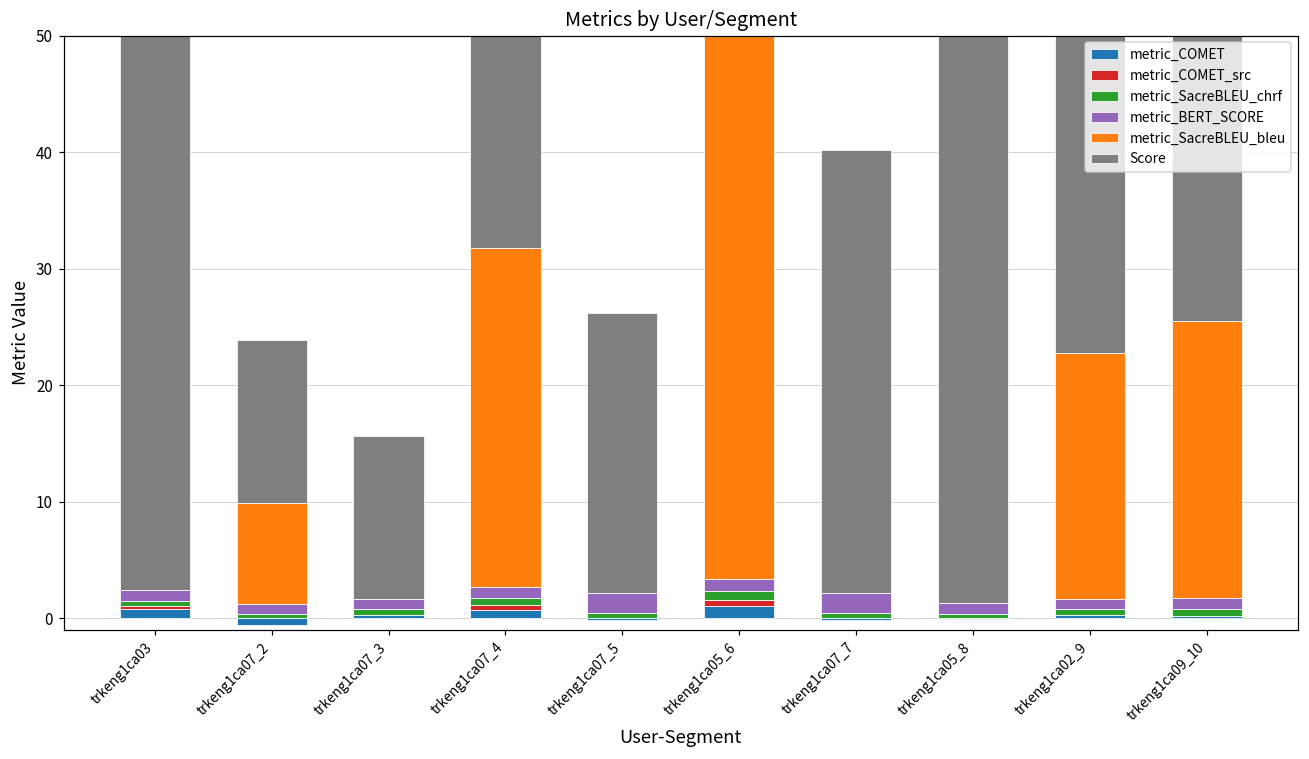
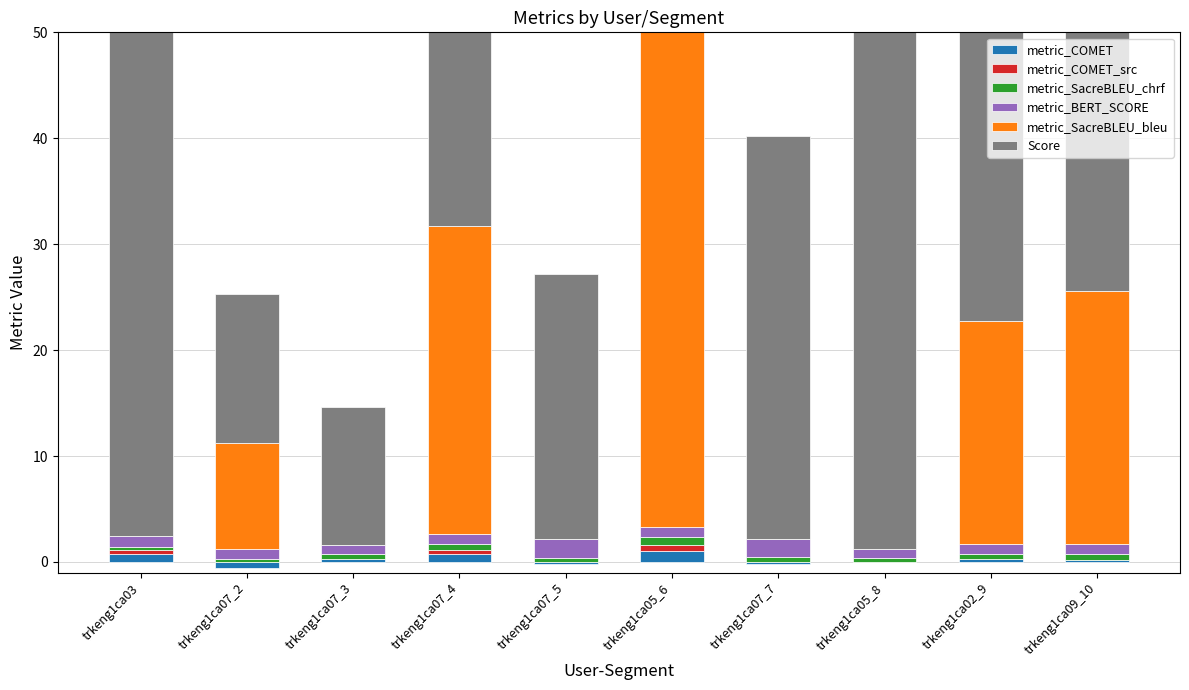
  {
    "metric_COMET": {
      "trkeng1ca03": 0.8,
      "trkeng1ca07_2": -0.5,
      "trkeng1ca07_3": 0.3,
      "trkeng1ca07_4": 0.7,
      "trkeng1ca05_6": 1.0,
      "trkeng1ca02_9": 0.3
    },
    "metric_COMET_src": {
      "trkeng1ca03": 0.3,
      "trkeng1ca07_4": 0.4,
      "trkeng1ca05_6": 0.6
    },
    "metric_SacreBLEU_chrf": {
      "trkeng1ca03": 0.4,
      "trkeng1ca07_2": 0.3,
      "trkeng1ca07_3": 0.5,
      "trkeng1ca07_4": 0.6,
      "trkeng1ca07_5": 0.4,
      "trkeng1ca05_6": 0.8,
      "trkeng1ca07_7": 0.4,
      "trkeng1ca05_8": 0.4,
      "trkeng1ca02_9": 0.5,
      "trkeng1ca09_10": 0.6
    },
    "metric_BERT_SCORE": {
      "trkeng1ca03": 1.0,
      "trkeng1ca07_2": 0.9,
      "trkeng1ca07_3": 0.9,
      "trkeng1ca07_4": 0.9,
      "trkeng1ca07_5": 1.8,
      "trkeng1ca05_6": 1.0,
      "trkeng1ca07_7": 1.8,
      "trkeng1ca05_8": 0.9,
      "trkeng1ca02_9": 0.9,
      "trkeng1ca09_10": 0.9
    },
    "metric_SacreBLEU_bleu": {
      "trkeng1ca03": 0.0,
-     "trkeng1ca07_2": 8.7,
+     "trkeng1ca07_2": 10.1,
      "trkeng1ca07_3": 0.0,
      "trkeng1ca07_4": 29.1,
      "trkeng1ca07_5": 0.0,
      "trkeng1ca07_7": 0.0,
      "trkeng1ca05_8": 0.0,
      "trkeng1ca02_9": 21.1,
      "trkeng1ca09_10": 23.8
    },
    "Score": {
      "trkeng1ca07_2": 14,
-     "trkeng1ca07_3": 14,
-     "trkeng1ca07_5": 24,
+     "trkeng1ca07_3": 13,
+     "trkeng1ca07_5": 25,
      "trkeng1ca07_7": 38
    }
  }
